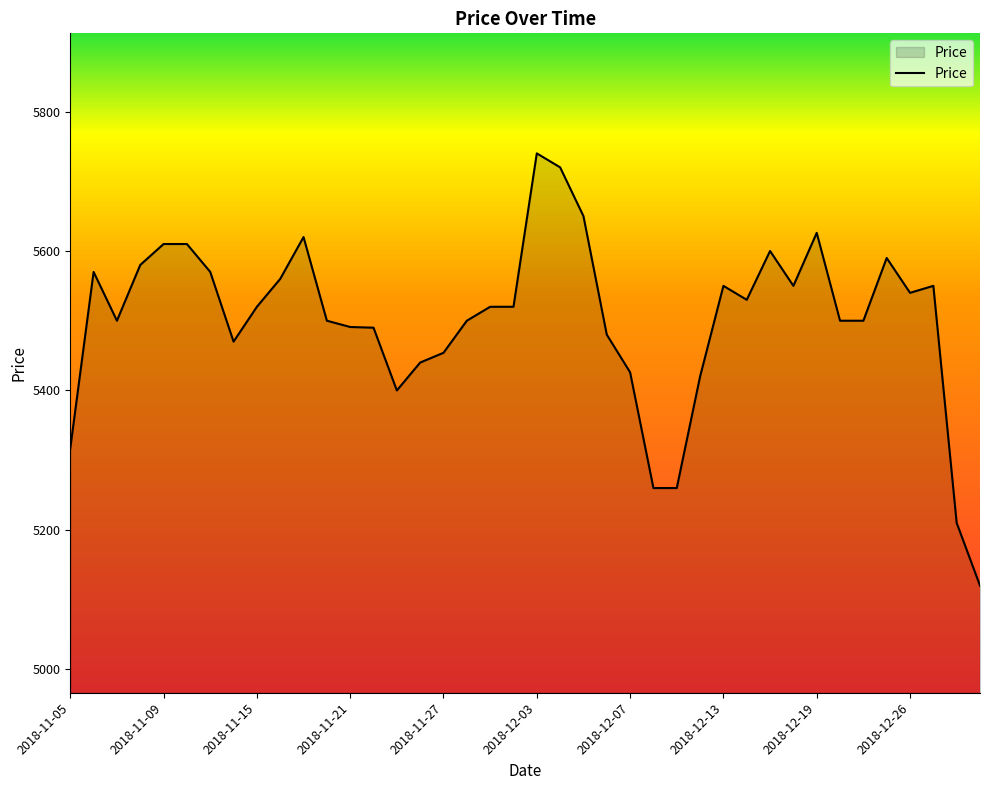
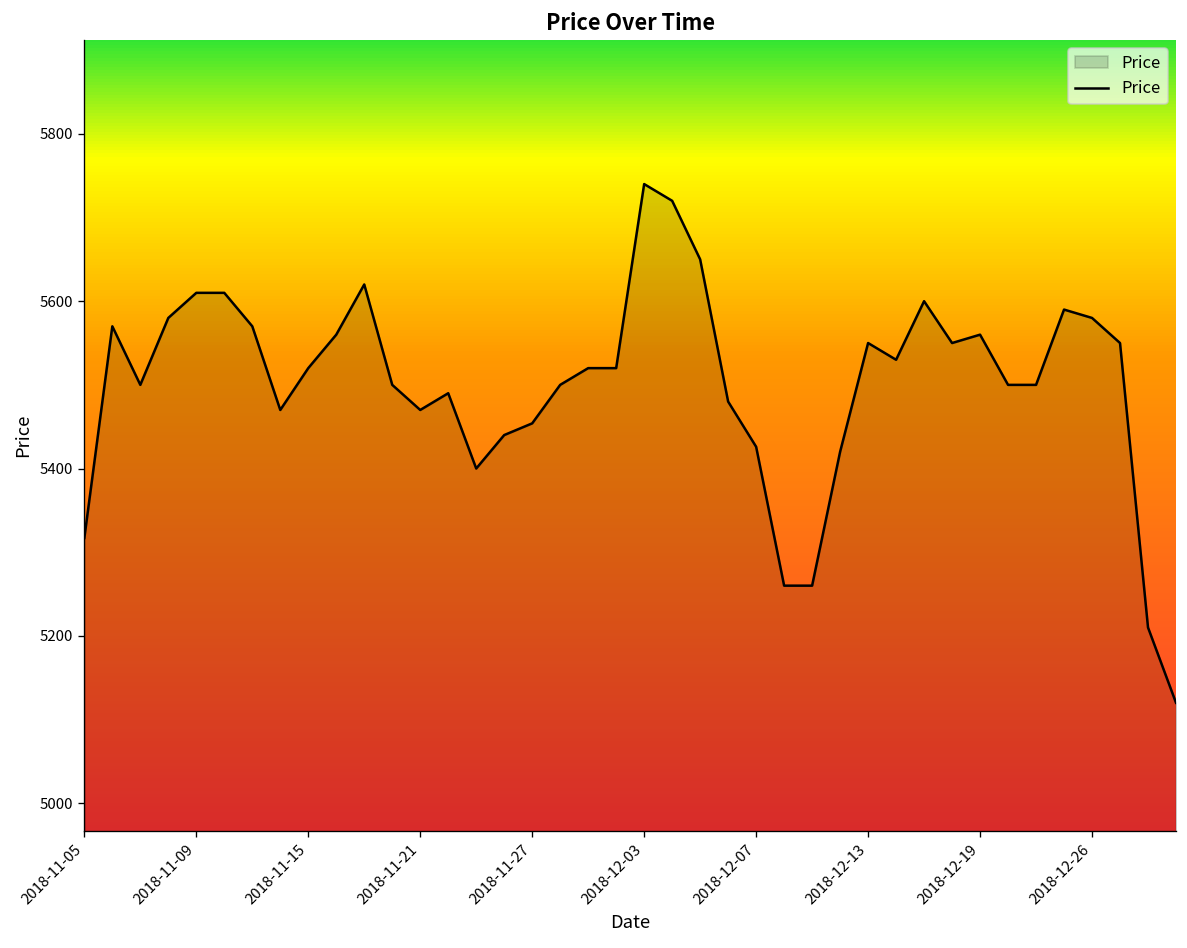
  {
    "2018-11-05": 5320,
    "2018-11-09": 5610,
    "2018-11-15": 5520,
-   "2018-11-21": 5490,
+   "2018-11-21": 5470,
    "2018-11-27": 5450,
    "2018-12-03": 5740,
    "2018-12-07": 5430,
    "2018-12-13": 5550,
-   "2018-12-19": 5630,
-   "2018-12-26": 5540
+   "2018-12-19": 5560,
+   "2018-12-26": 5580
  }
